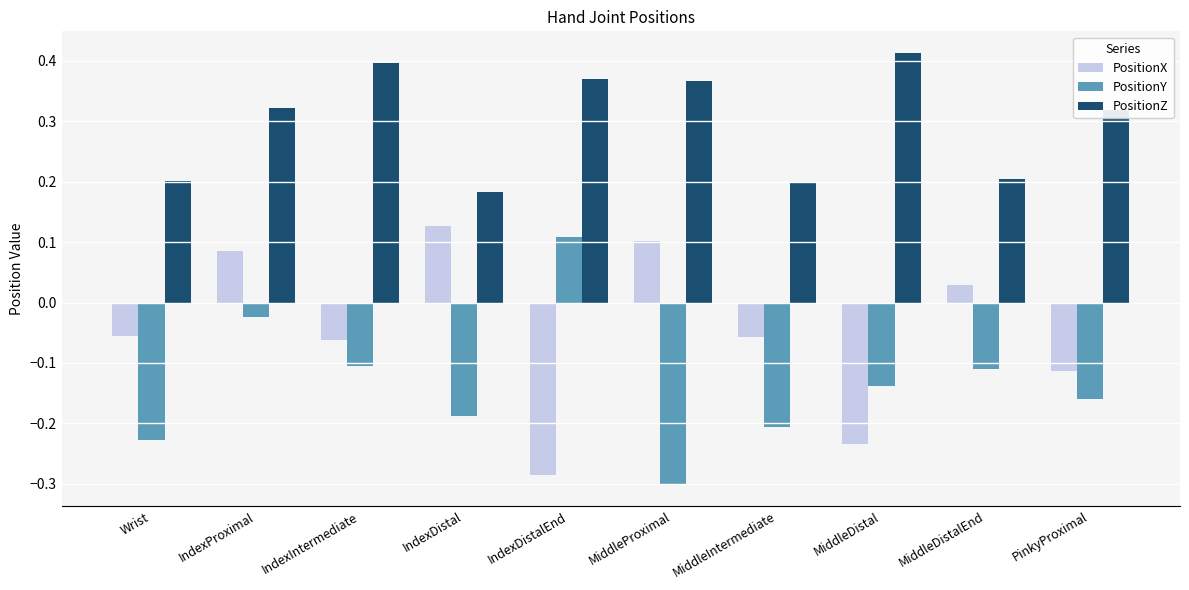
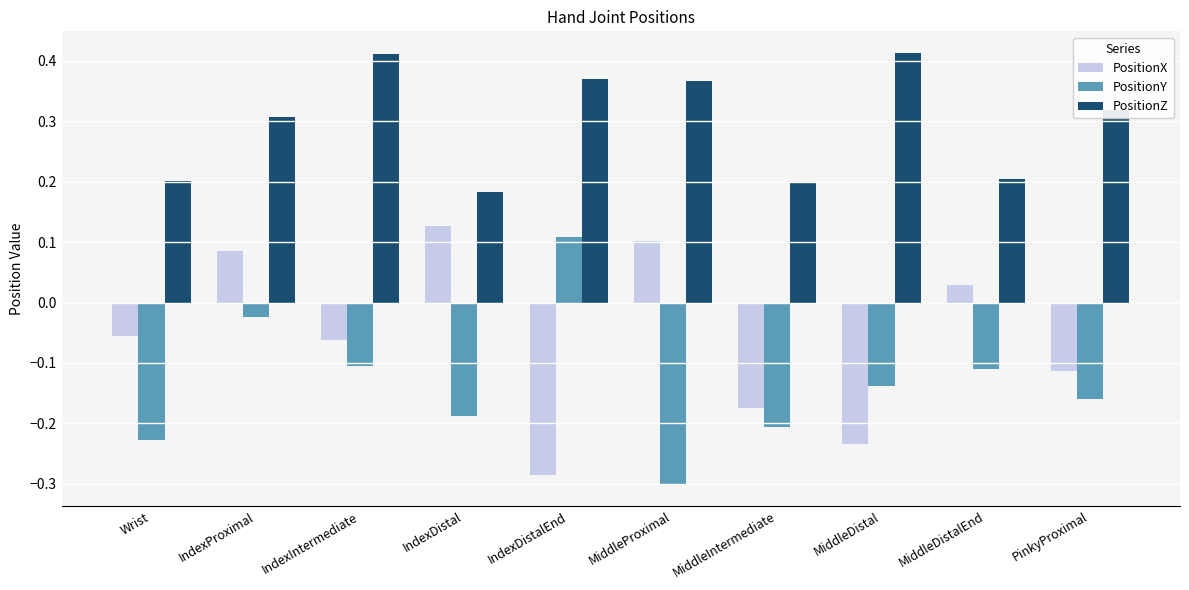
  {
    "PositionX": {
      "Wrist": -0.06,
      "IndexProximal": 0.09,
      "IndexIntermediate": -0.06,
      "IndexDistal": 0.13,
      "IndexDistalEnd": -0.29,
      "MiddleProximal": 0.10,
-     "MiddleIntermediate": -0.06,
+     "MiddleIntermediate": -0.17,
      "MiddleDistal": -0.23,
      "MiddleDistalEnd": 0.03,
      "PinkyProximal": -0.11
    },
    "PositionY": {
      "Wrist": -0.23,
      "IndexProximal": -0.02,
      "IndexIntermediate": -0.11,
      "IndexDistal": -0.19,
      "IndexDistalEnd": 0.11,
      "MiddleProximal": -0.30,
      "MiddleIntermediate": -0.21,
      "MiddleDistal": -0.14,
      "MiddleDistalEnd": -0.11,
      "PinkyProximal": -0.16
    },
    "PositionZ": {
      "Wrist": 0.20,
-     "IndexProximal": 0.32,
-     "IndexIntermediate": 0.40,
+     "IndexProximal": 0.31,
+     "IndexIntermediate": 0.41,
      "IndexDistal": 0.18,
      "IndexDistalEnd": 0.37,
      "MiddleProximal": 0.37,
      "MiddleIntermediate": 0.20,
      "MiddleDistal": 0.41,
      "MiddleDistalEnd": 0.20
    }
  }
